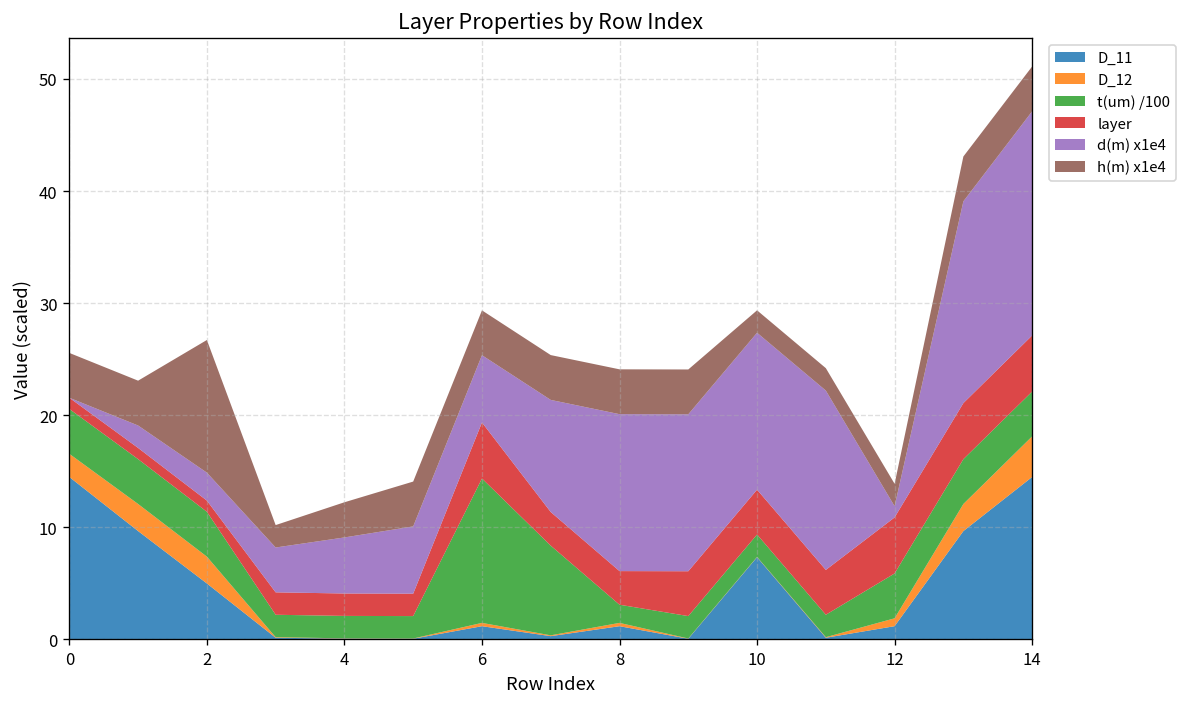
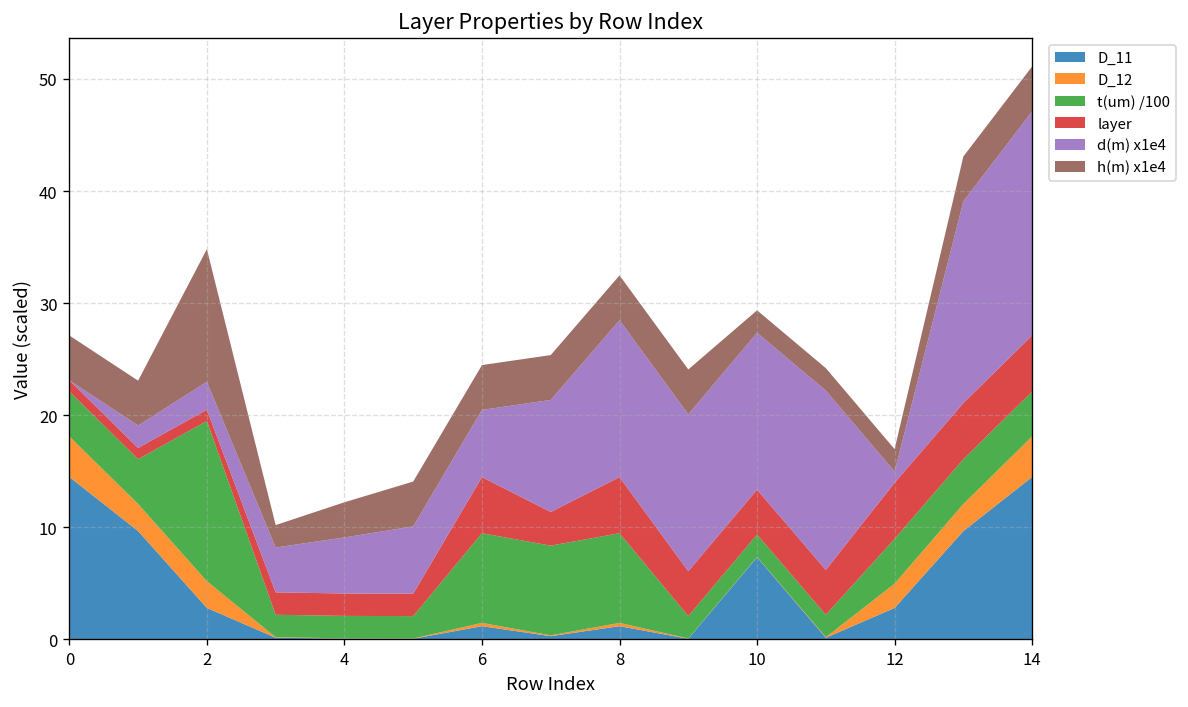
  {
    "D_11": {
      "0": 14,
-     "2": 5,
+     "2": 3,
      "6": 1,
      "8": 1,
-     "12": 1,
+     "12": 3,
      "14": 14
    },
    "D_12": {
-     "0": 2,
+     "0": 4,
      "2": 2,
      "6": 0,
      "8": 0,
-     "12": 1,
+     "12": 2,
      "14": 4
    },
    "t(um) /100": {
      "0": 4,
-     "2": 4,
+     "2": 14,
      "4": 2,
-     "6": 13,
-     "8": 2,
+     "6": 8,
+     "8": 8,
      "10": 2,
      "12": 4,
      "14": 4
    },
    "layer": {
      "2": 1,
      "4": 2,
      "6": 5,
-     "8": 3,
+     "8": 5,
      "10": 4,
      "12": 5,
      "14": 5
    },
    "d(m) x1e4": {
      "2": 2,
      "4": 5,
      "6": 6,
      "8": 14,
      "10": 14,
      "12": 1,
      "14": 20
    },
    "h(m) x1e4": {
      "0": 4,
      "2": 12,
      "4": 3,
      "6": 4,
      "8": 4,
      "10": 2,
      "12": 2,
      "14": 4
    }
  }
